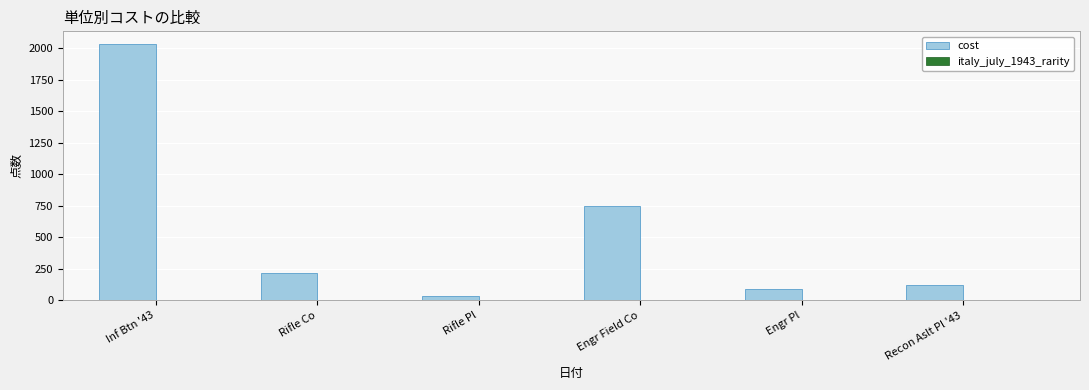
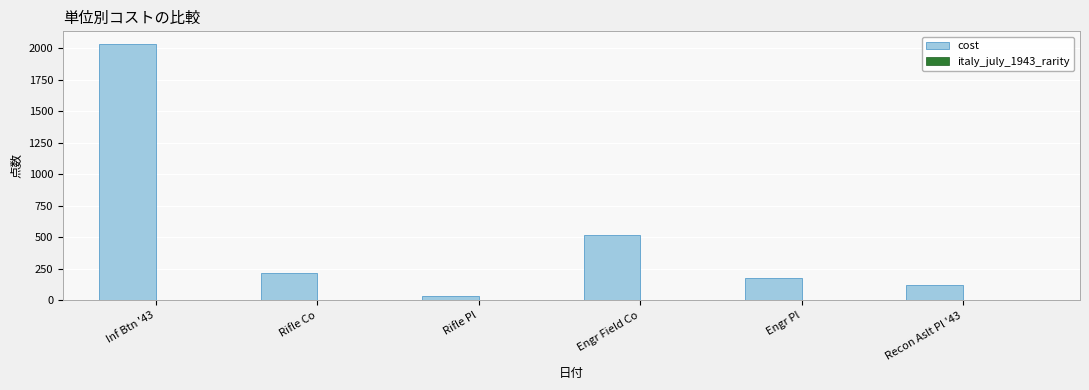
  {
    "cost": {
      "Inf Btn '43": 2030,
      "Rifle Co": 220,
      "Rifle Pl": 30,
-     "Engr Field Co": 750,
-     "Engr Pl": 90,
+     "Engr Field Co": 520,
+     "Engr Pl": 180,
      "Recon Aslt Pl '43": 130
    },
    "italy_july_1943_rarity": {
      "Inf Btn '43": 0,
      "Rifle Co": 0,
      "Rifle Pl": 0,
      "Engr Field Co": 0,
      "Engr Pl": 0,
      "Recon Aslt Pl '43": 0
    }
  }
